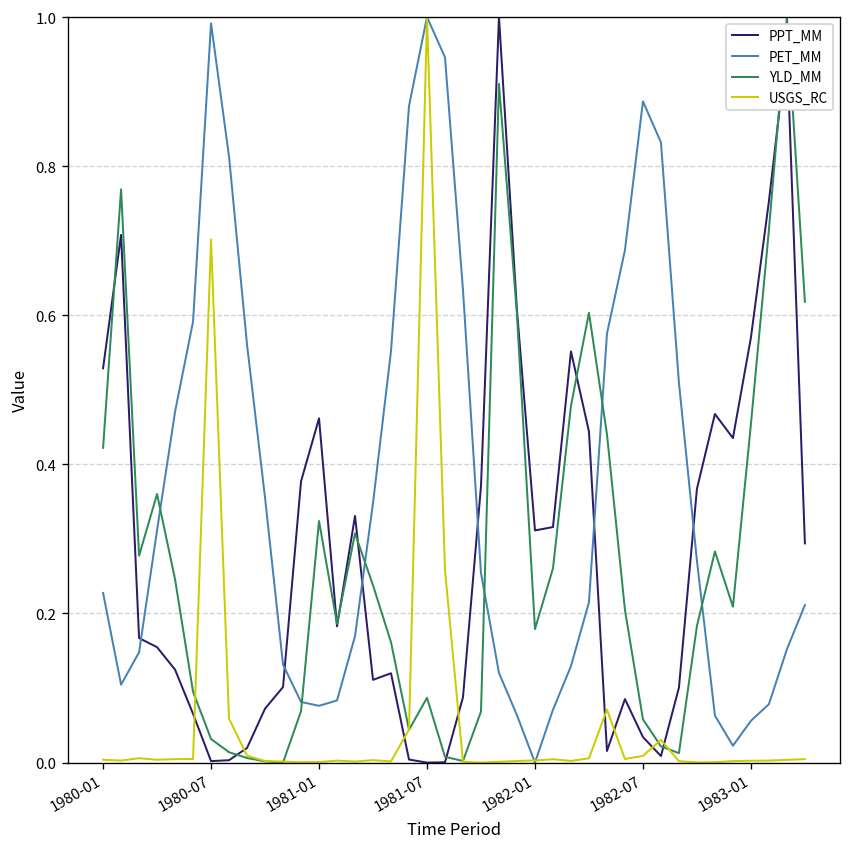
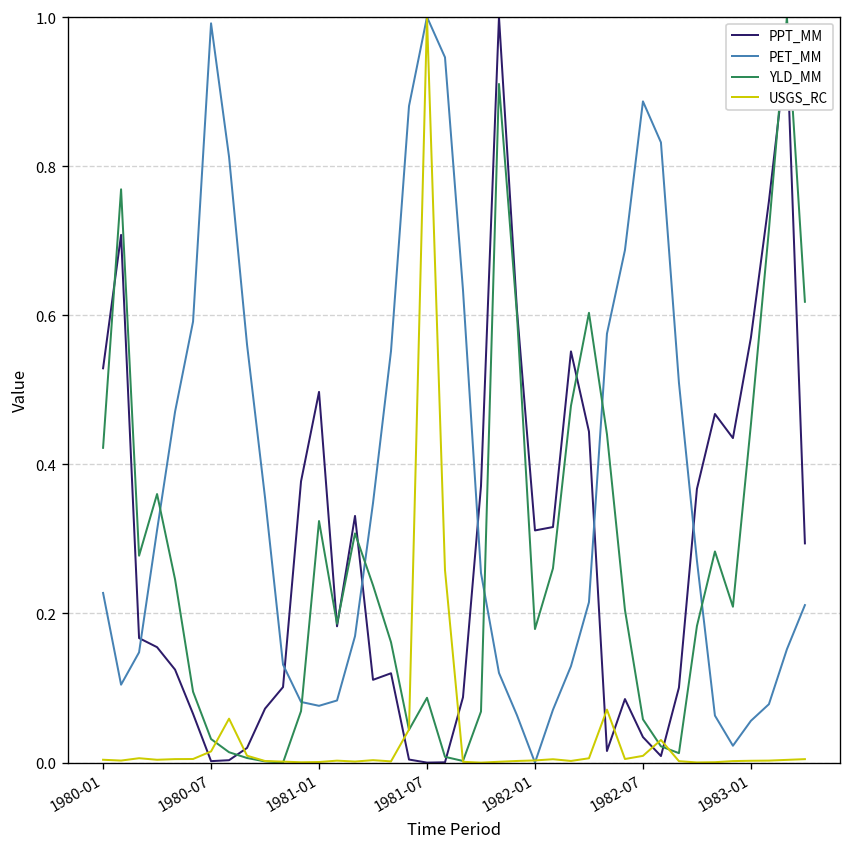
  {
    "PPT_MM": {
      "1980-01": 0.53,
      "1980-07": 0.00,
-     "1981-01": 0.46,
+     "1981-01": 0.50,
      "1981-07": 0.00,
      "1982-01": 0.31,
      "1982-07": 0.03,
      "1983-01": 0.57
    },
    "PET_MM": {
      "1980-01": 0.23,
      "1980-07": 0.99,
      "1981-01": 0.08,
      "1982-07": 0.89,
      "1983-01": 0.06
    },
    "YLD_MM": {
      "1980-01": 0.42,
      "1980-07": 0.03,
      "1981-01": 0.32,
      "1981-07": 0.09,
      "1982-01": 0.18,
      "1982-07": 0.06,
      "1983-01": 0.45
    },
    "USGS_RC": {
      "1980-01": 0.00,
-     "1980-07": 0.70,
+     "1980-07": 0.02,
      "1981-01": 0.00,
      "1982-07": 0.01,
      "1983-01": 0.00
    }
  }
